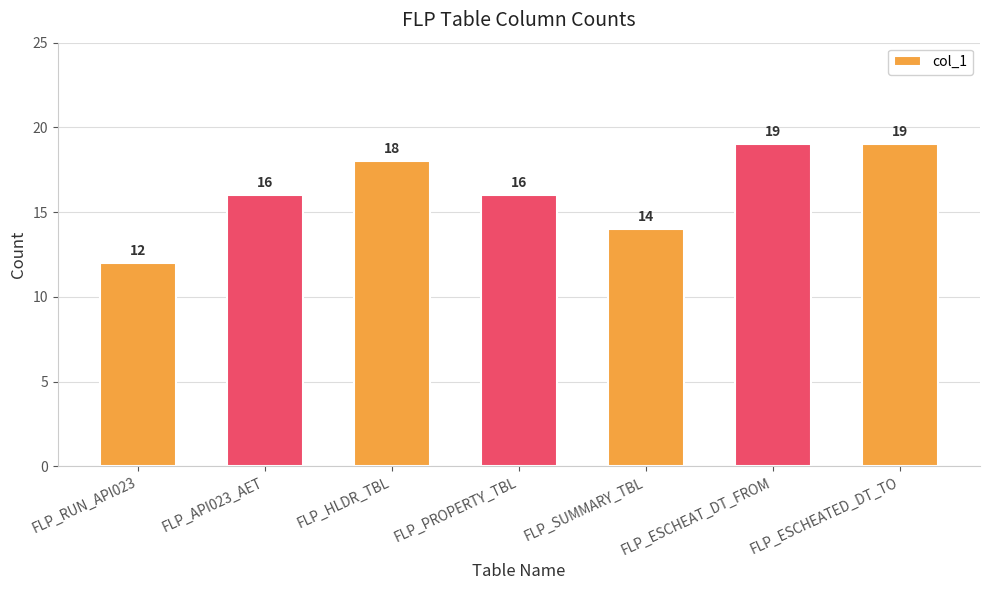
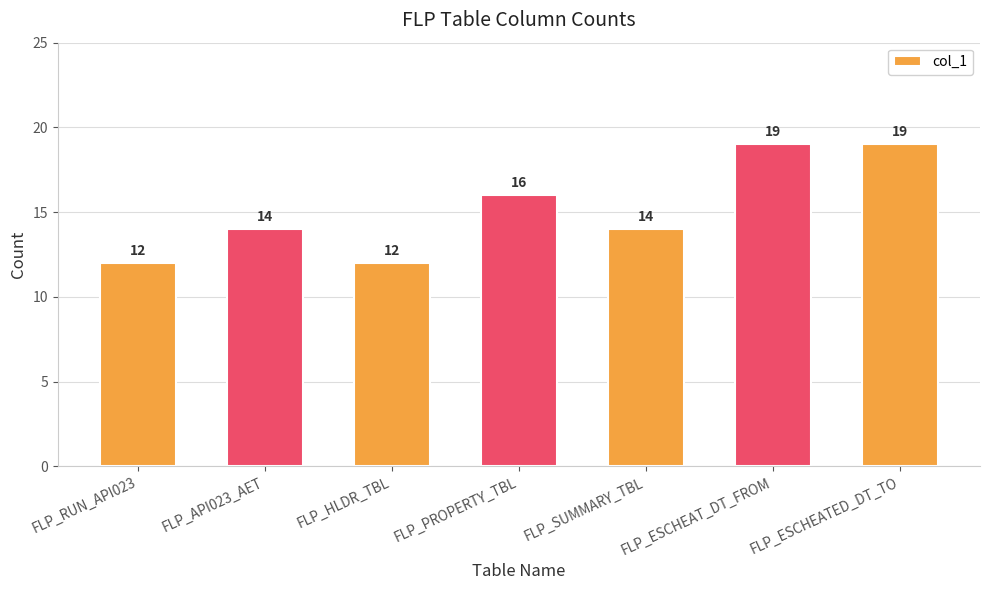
  {
    "FLP_RUN_API023": 12,
-   "FLP_API023_AET": 16,
-   "FLP_HLDR_TBL": 18,
+   "FLP_API023_AET": 14,
+   "FLP_HLDR_TBL": 12,
    "FLP_PROPERTY_TBL": 16,
    "FLP_SUMMARY_TBL": 14,
    "FLP_ESCHEAT_DT_FROM": 19,
    "FLP_ESCHEATED_DT_TO": 19
  }
